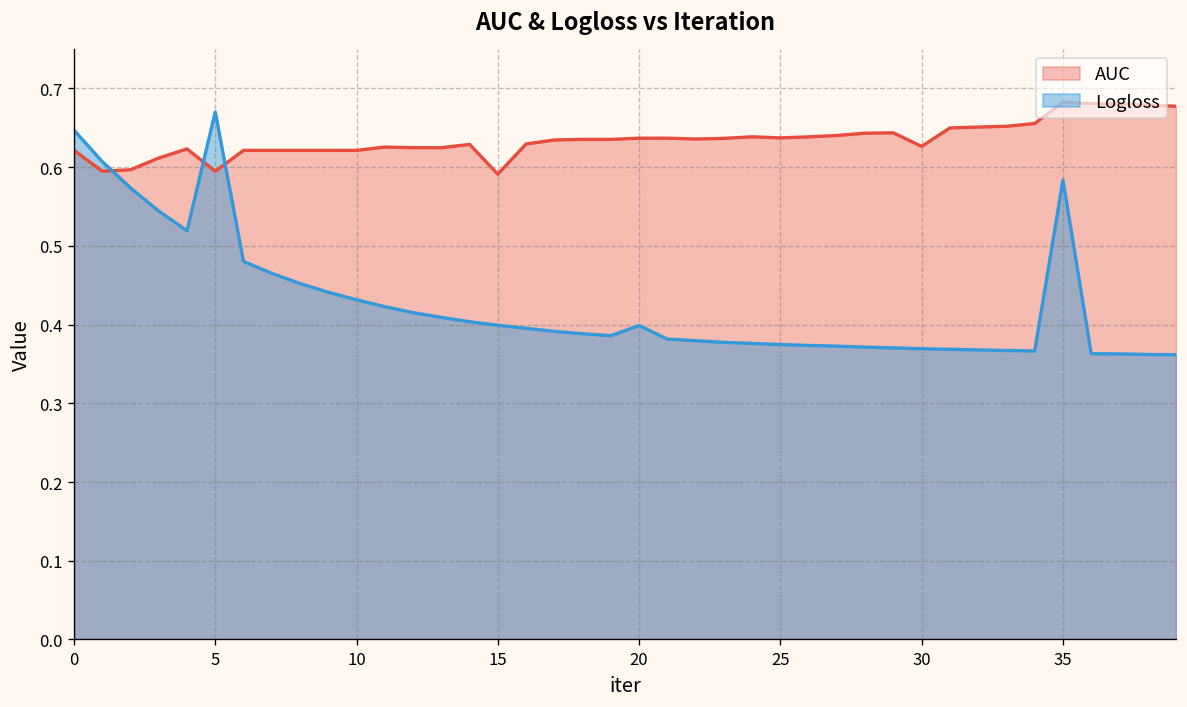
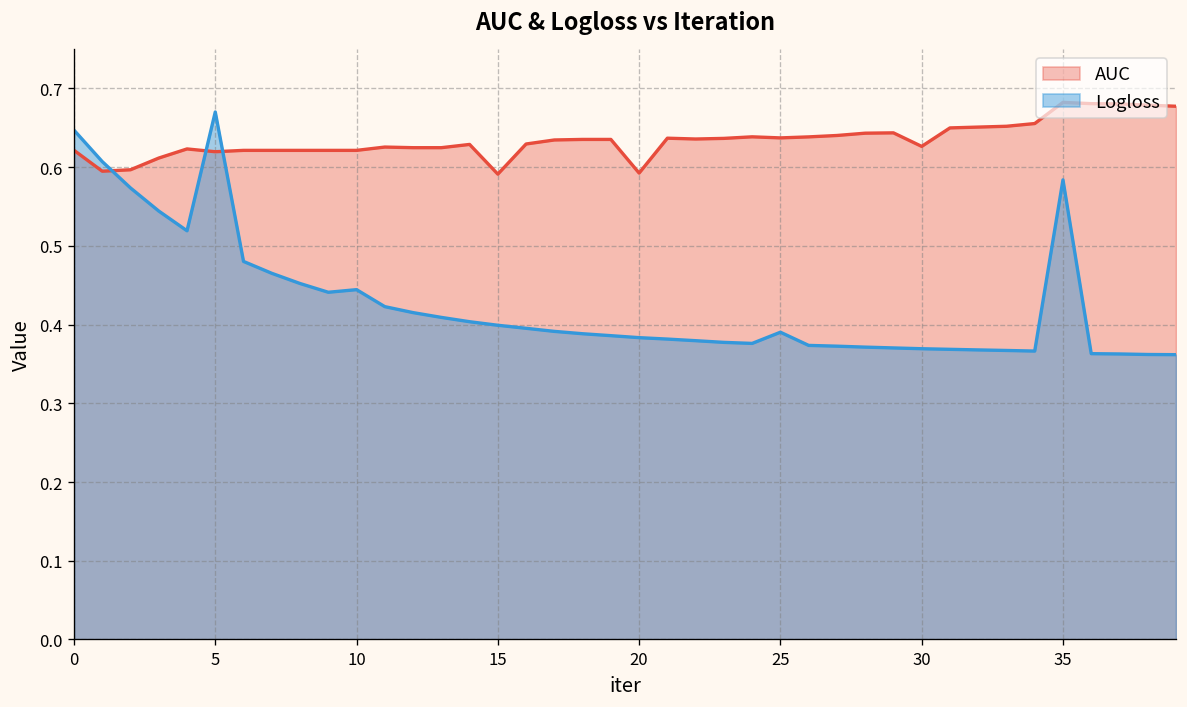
  {
    "AUC": {
      "0": 0.62,
-     "5": 0.59,
+     "5": 0.62,
      "10": 0.62,
      "15": 0.59,
-     "20": 0.64,
+     "20": 0.59,
      "25": 0.64,
      "30": 0.63
    },
    "Logloss": {
      "0": 0.65,
      "5": 0.67,
-     "10": 0.43,
+     "10": 0.44,
      "15": 0.40,
-     "20": 0.40,
-     "25": 0.37,
+     "20": 0.38,
+     "25": 0.39,
      "30": 0.37,
      "35": 0.58
    }
  }
